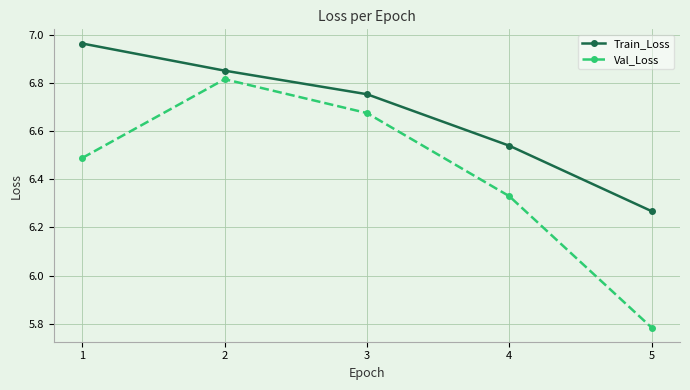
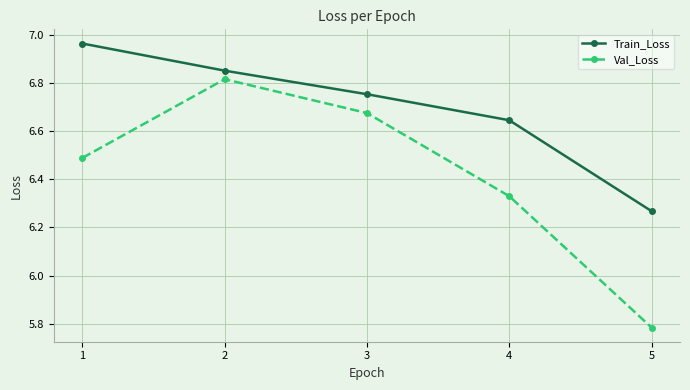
  {
    "Train_Loss": {
      "1": 6.96,
      "2": 6.85,
      "3": 6.75,
-     "4": 6.54,
+     "4": 6.65,
      "5": 6.27
    },
    "Val_Loss": {
      "1": 6.49,
      "2": 6.82,
      "3": 6.68,
      "4": 6.33,
      "5": 5.78
    }
  }
